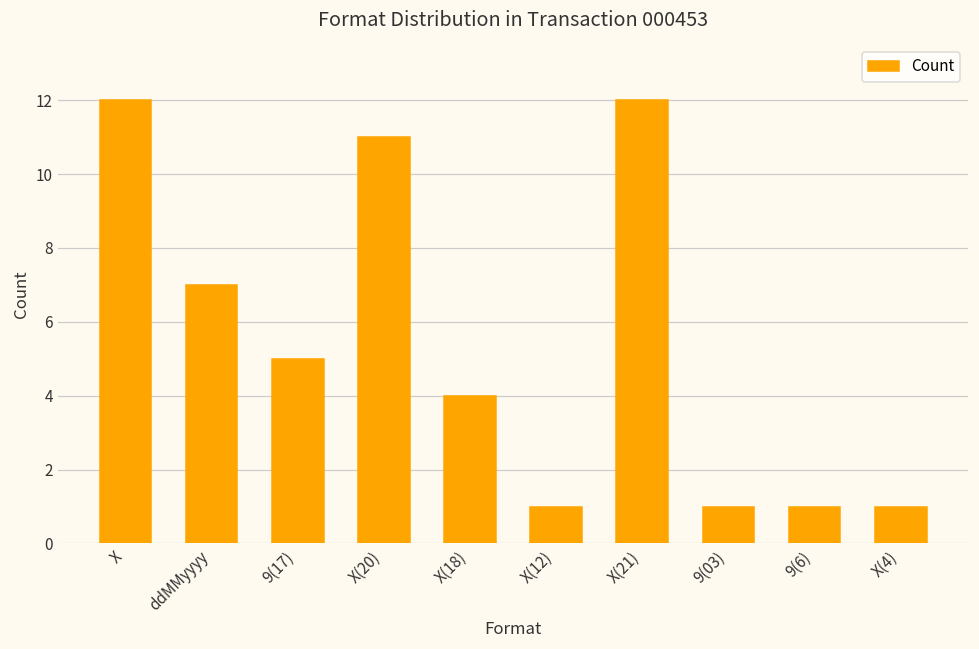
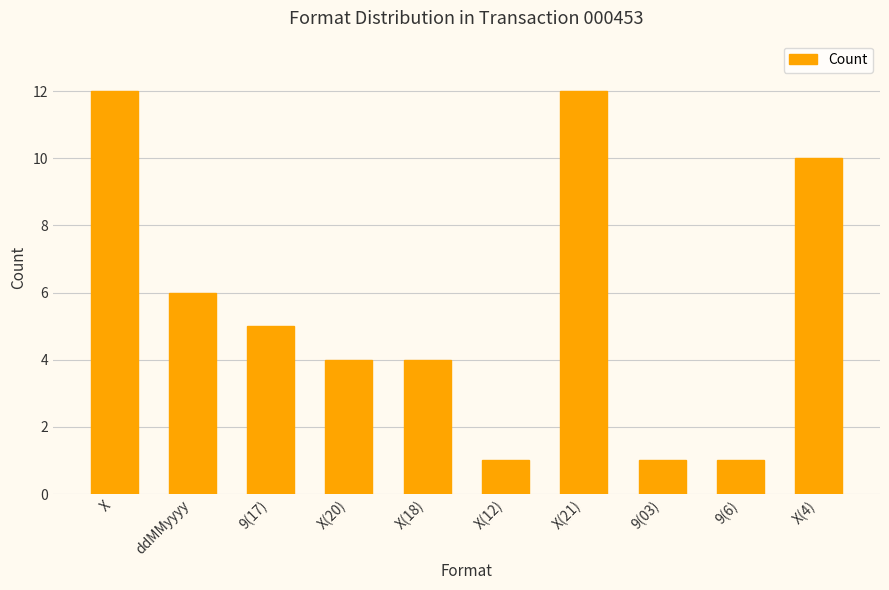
  {
    "X": 12,
-   "ddMMyyyy": 7,
+   "ddMMyyyy": 6,
    "9(17)": 5,
-   "X(20)": 11,
+   "X(20)": 4,
    "X(18)": 4,
    "X(12)": 1,
    "X(21)": 12,
    "9(03)": 1,
    "9(6)": 1,
-   "X(4)": 1
+   "X(4)": 10
  }
